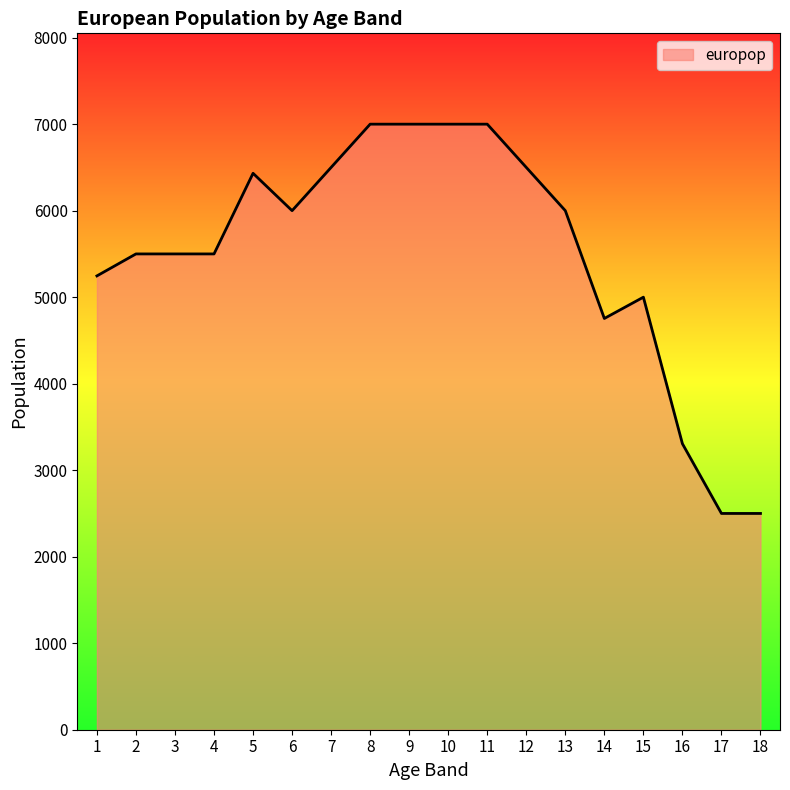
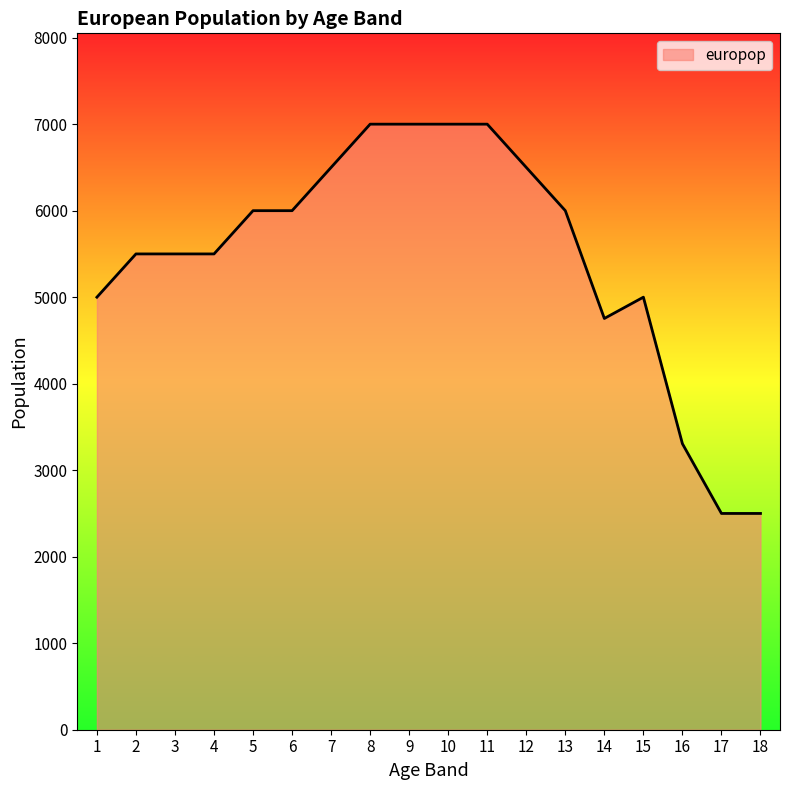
  {
-   "1": 5200,
+   "1": 5000,
    "2": 5500,
    "3": 5500,
    "4": 5500,
-   "5": 6400,
+   "5": 6000,
    "6": 6000,
    "7": 6500,
    "8": 7000,
    "9": 7000,
    "10": 7000,
    "11": 7000,
    "12": 6500,
    "13": 6000,
    "14": 4800,
    "15": 5000,
    "16": 3300,
    "17": 2500,
    "18": 2500
  }
